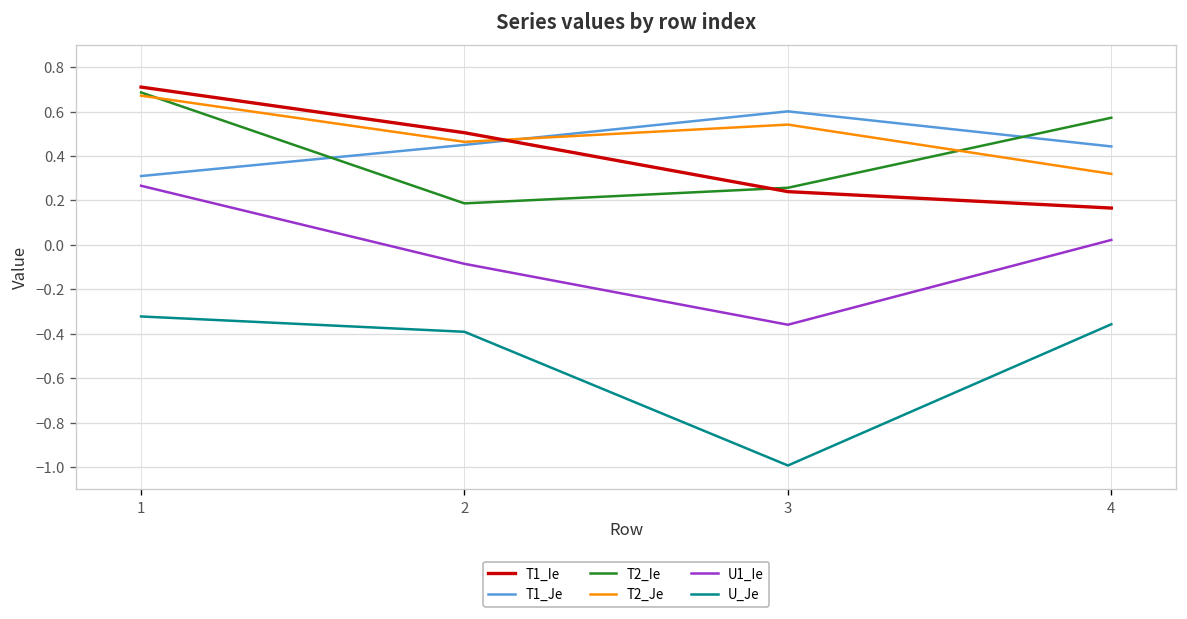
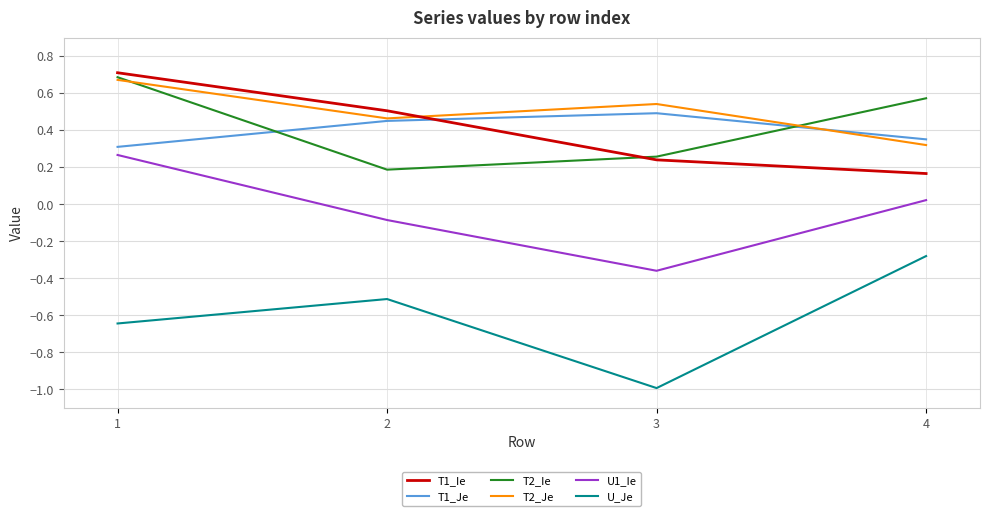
  {
    "T1_Ie": {
      "1": 0.71,
      "2": 0.50,
      "3": 0.24,
      "4": 0.17
    },
    "T1_Je": {
      "1": 0.31,
-     "3": 0.60,
-     "4": 0.44
+     "3": 0.49,
+     "4": 0.35
    },
    "T2_Ie": {
      "1": 0.69,
      "2": 0.19,
      "3": 0.26,
      "4": 0.57
    },
    "T2_Je": {
      "1": 0.67,
      "3": 0.54,
      "4": 0.32
    },
    "U1_Ie": {
      "1": 0.27,
      "2": -0.09,
      "3": -0.36,
      "4": 0.02
    },
    "U_Je": {
-     "1": -0.32,
-     "2": -0.39,
+     "1": -0.64,
+     "2": -0.51,
      "3": -0.99,
-     "4": -0.36
+     "4": -0.28
    }
  }
